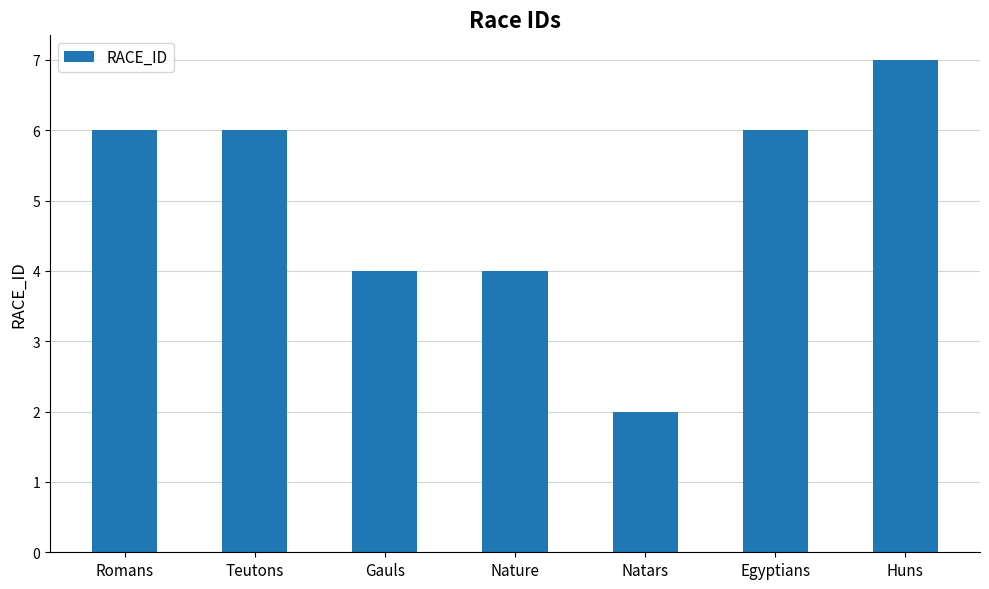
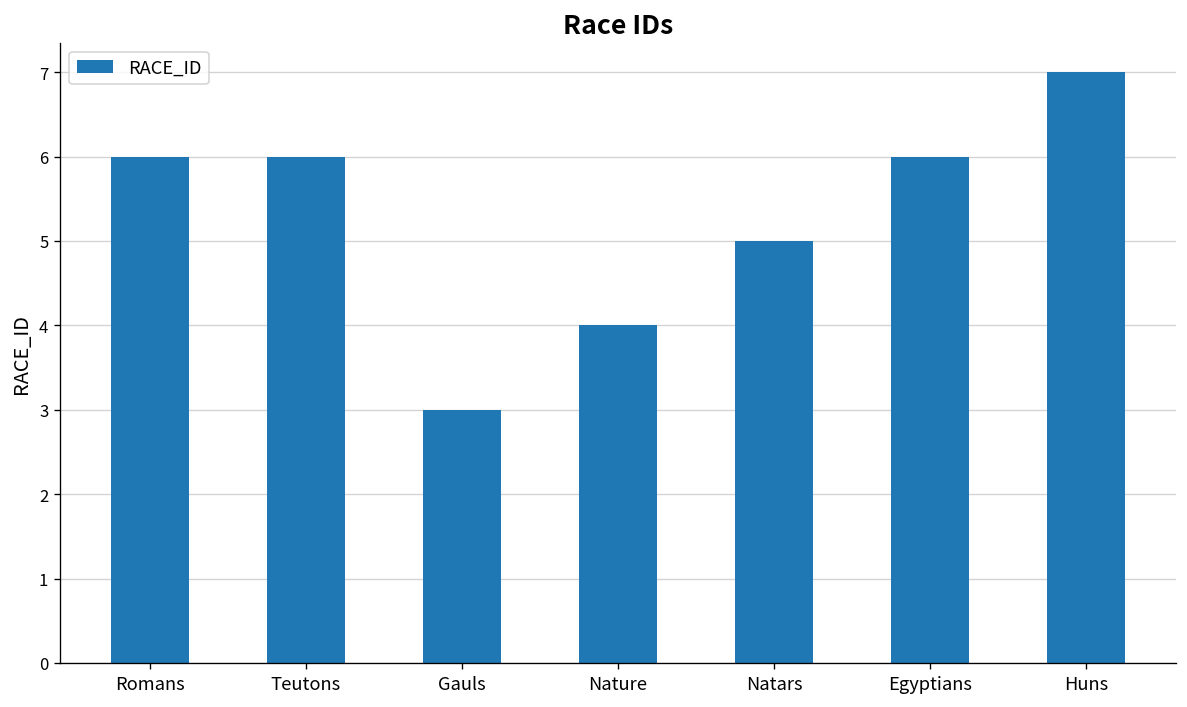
  {
    "Romans": 6,
    "Teutons": 6,
-   "Gauls": 4,
+   "Gauls": 3,
    "Nature": 4,
-   "Natars": 2,
+   "Natars": 5,
    "Egyptians": 6,
    "Huns": 7
  }
